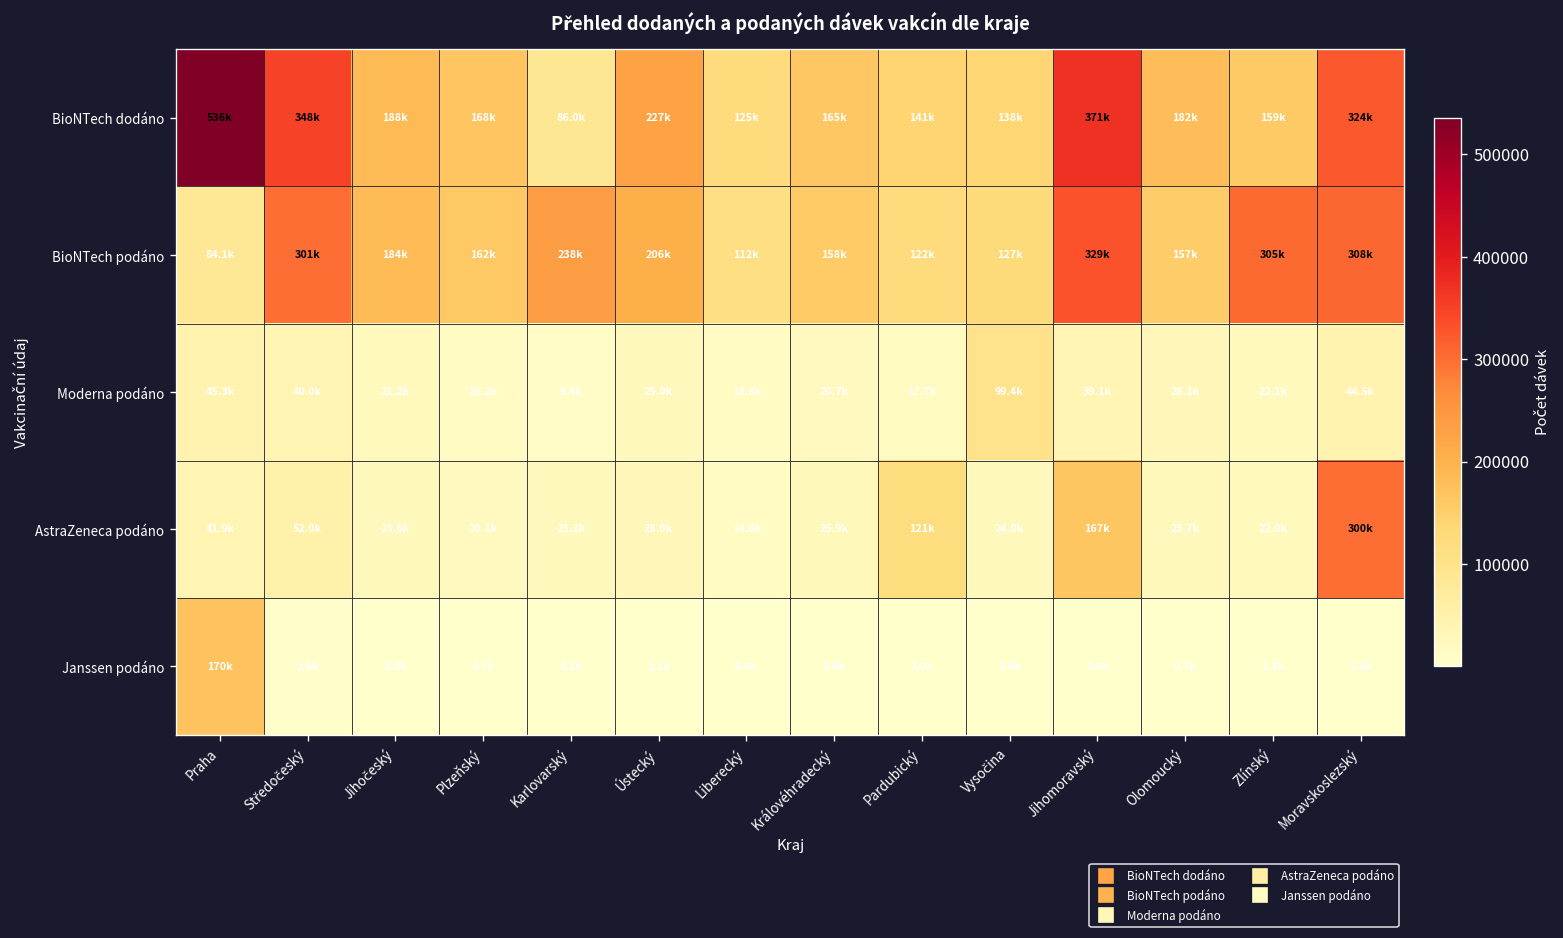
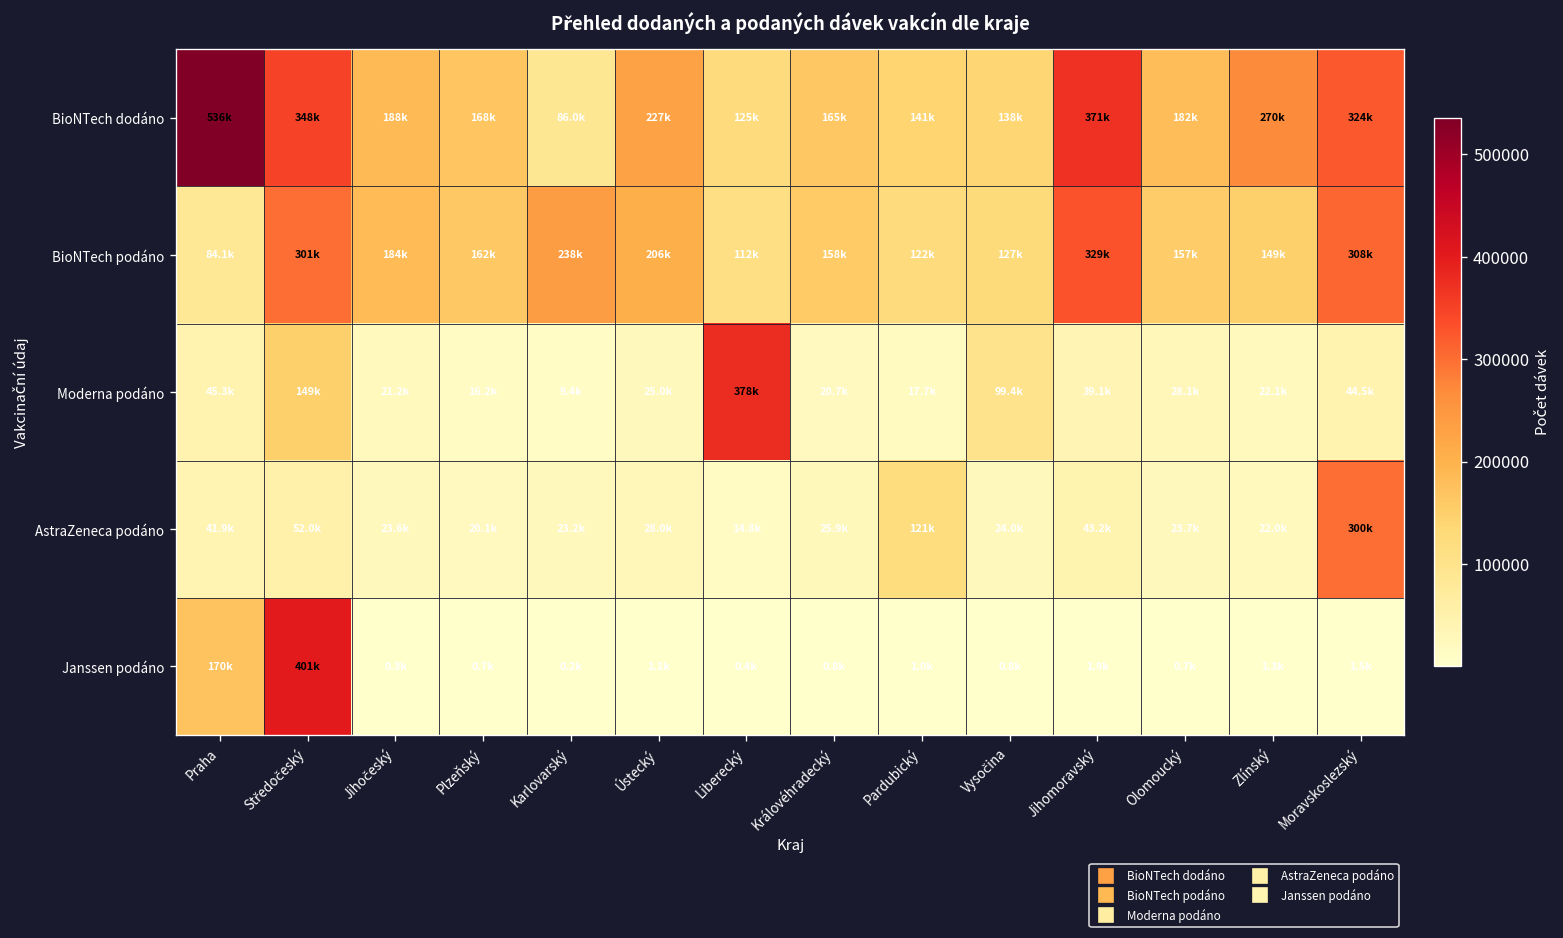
  {
    "BioNTech dodáno": {
      "Praha": "536k",
      "Středočeský": "348k",
      "Jihočeský": "188k",
      "Plzeňský": "168k",
      "Karlovarský": "86.0k",
      "Ústecký": "227k",
      "Liberecký": "125k",
      "Královéhradecký": "165k",
      "Pardubický": "141k",
      "Vysočina": "138k",
      "Jihomoravský": "371k",
      "Olomoucký": "182k",
-     "Zlínský": "159k",
+     "Zlínský": "270k",
      "Moravskoslezský": "324k"
    },
    "BioNTech podáno": {
      "Praha": "84.1k",
      "Středočeský": "301k",
      "Jihočeský": "184k",
      "Plzeňský": "162k",
      "Karlovarský": "238k",
      "Ústecký": "206k",
      "Liberecký": "112k",
      "Královéhradecký": "158k",
      "Pardubický": "122k",
      "Vysočina": "127k",
      "Jihomoravský": "329k",
      "Olomoucký": "157k",
-     "Zlínský": "305k",
+     "Zlínský": "149k",
      "Moravskoslezský": "308k"
    },
    "Moderna podáno": {
      "Praha": "45.3k",
-     "Středočeský": "40.0k",
+     "Středočeský": "149k",
      "Jihočeský": "21.2k",
      "Plzeňský": "16.2k",
      "Karlovarský": "9.4k",
      "Ústecký": "25.0k",
-     "Liberecký": "13.8k",
+     "Liberecký": "378k",
      "Královéhradecký": "20.7k",
      "Pardubický": "17.7k",
      "Vysočina": "99.4k",
      "Jihomoravský": "39.1k",
      "Olomoucký": "28.1k",
      "Zlínský": "22.1k",
      "Moravskoslezský": "44.5k"
    },
    "AstraZeneca podáno": {
      "Praha": "41.9k",
      "Středočeský": "52.0k",
      "Jihočeský": "23.6k",
      "Plzeňský": "20.1k",
      "Karlovarský": "23.2k",
      "Ústecký": "28.0k",
      "Liberecký": "14.8k",
      "Královéhradecký": "25.9k",
      "Pardubický": "121k",
      "Vysočina": "24.0k",
-     "Jihomoravský": "167k",
+     "Jihomoravský": "43.2k",
      "Olomoucký": "23.7k",
      "Zlínský": "22.0k",
      "Moravskoslezský": "300k"
    },
    "Janssen podáno": {
      "Praha": "170k",
-     "Středočeský": "2.6k",
+     "Středočeský": "401k",
      "Jihočeský": "0.3k",
      "Plzeňský": "0.7k",
      "Karlovarský": "0.2k",
      "Ústecký": "1.1k",
      "Liberecký": "0.4k",
      "Královéhradecký": "0.8k",
      "Pardubický": "1.0k",
      "Vysočina": "0.8k",
      "Jihomoravský": "1.9k",
      "Olomoucký": "0.7k",
      "Zlínský": "1.3k",
      "Moravskoslezský": "1.5k"
    }
  }
